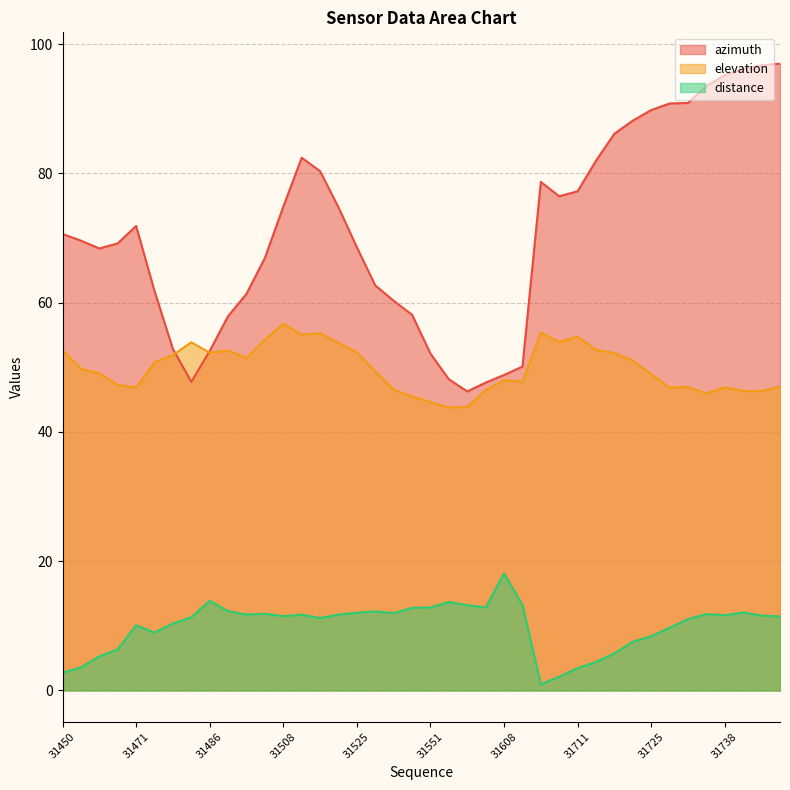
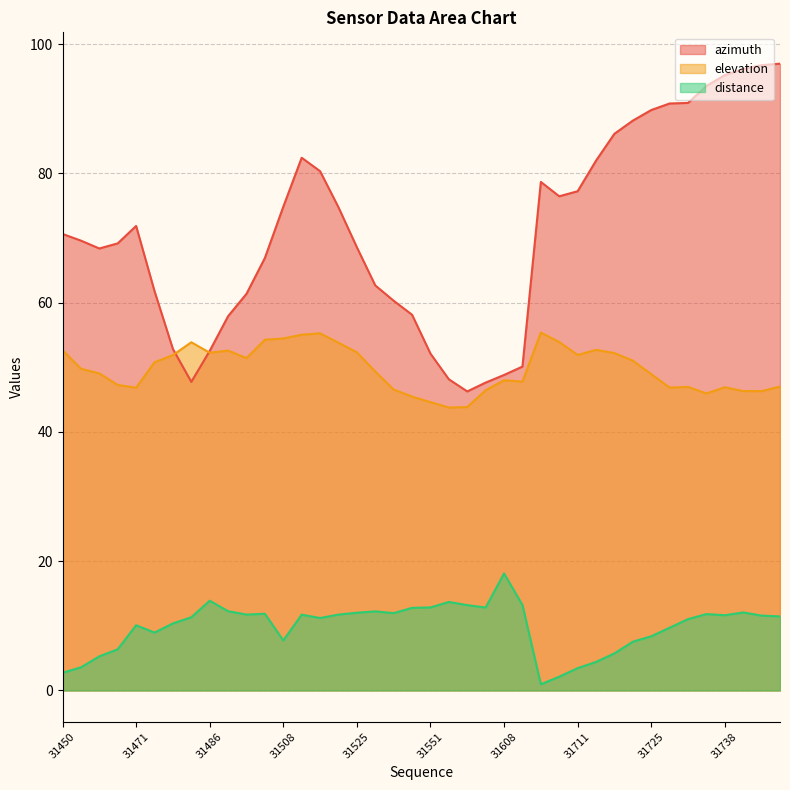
  {
    "azimuth": {
      "31450": 71,
      "31471": 72,
      "31508": 75,
      "31525": 69,
      "31551": 52,
      "31608": 49,
      "31711": 77,
      "31725": 90
    },
    "elevation": {
      "31450": 53,
      "31471": 47,
-     "31508": 57,
+     "31508": 54,
      "31525": 52,
      "31551": 45,
      "31608": 48,
-     "31711": 55,
+     "31711": 52,
      "31725": 49,
      "31738": 47
    },
    "distance": {
      "31450": 3,
      "31471": 10,
      "31486": 14,
-     "31508": 11,
+     "31508": 8,
      "31525": 12,
      "31551": 13,
      "31608": 18,
      "31711": 3,
      "31725": 8,
      "31738": 12
    }
  }
